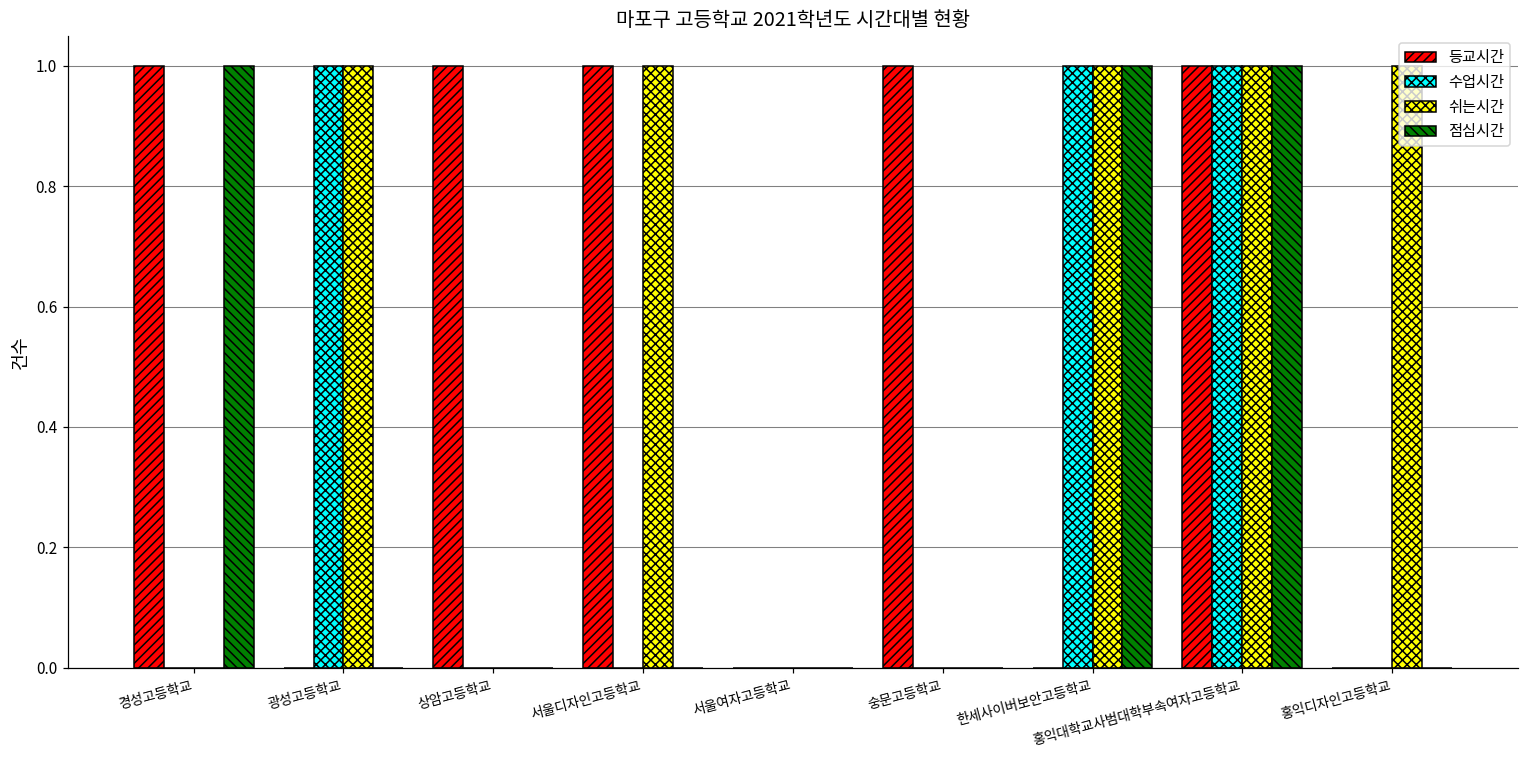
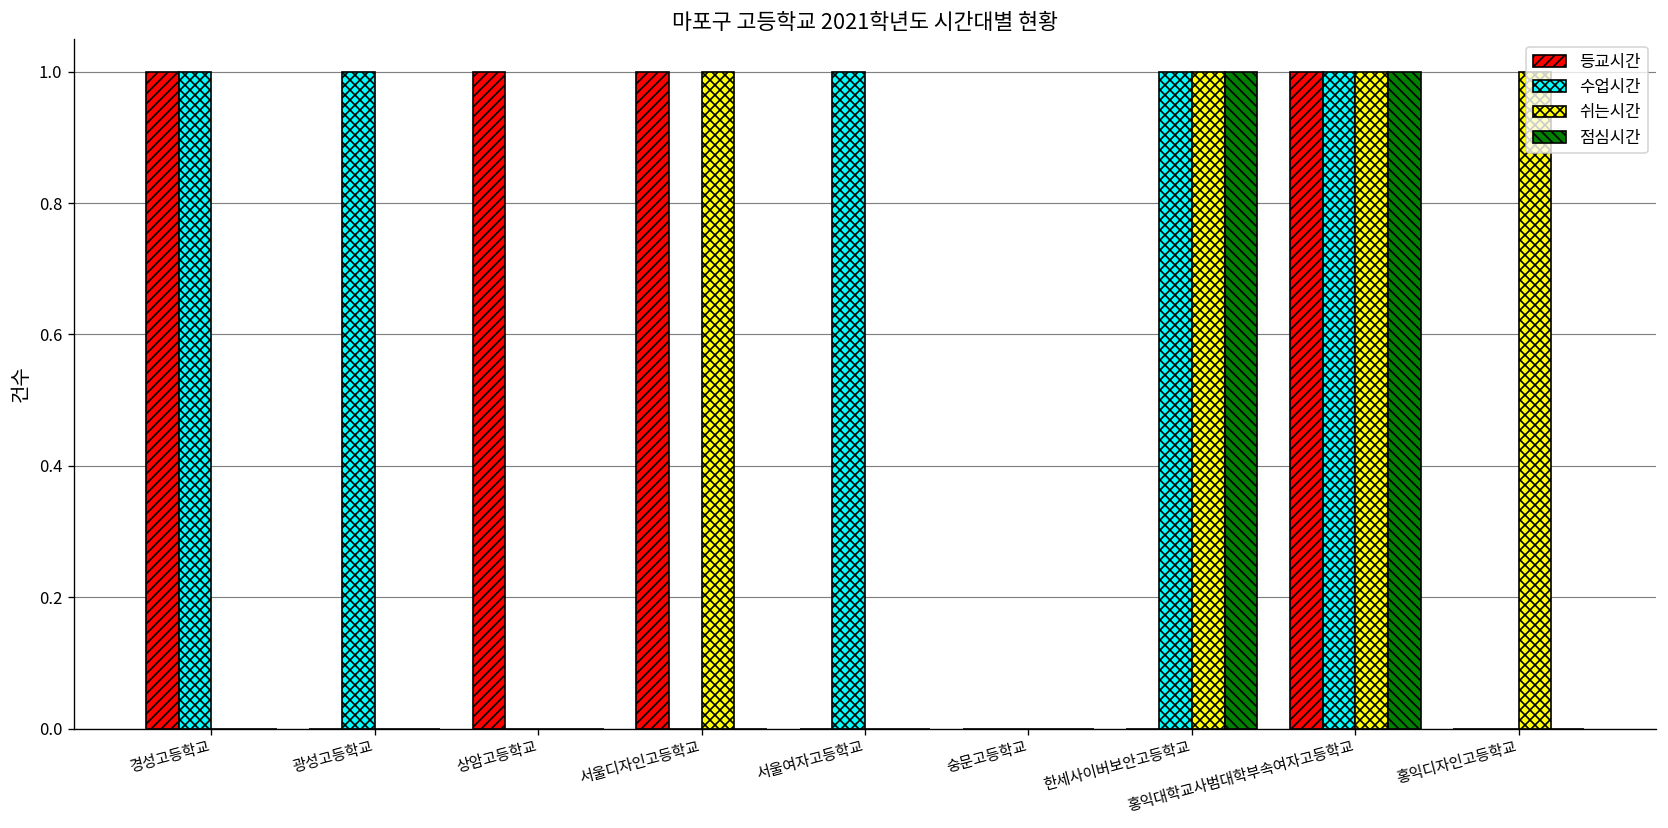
  {
    "등교시간": {
      "경성고등학교": 1,
      "광성고등학교": 0,
      "상암고등학교": 1,
      "서울디자인고등학교": 1,
      "서울여자고등학교": 0,
-     "숭문고등학교": 1,
+     "숭문고등학교": 0,
      "한세사이버보안고등학교": 0,
      "홍익대학교사범대학부속여자고등학교": 1,
      "홍익디자인고등학교": 0
    },
    "수업시간": {
-     "경성고등학교": 0,
+     "경성고등학교": 1,
      "광성고등학교": 1,
      "상암고등학교": 0,
      "서울디자인고등학교": 0,
-     "서울여자고등학교": 0,
+     "서울여자고등학교": 1,
      "숭문고등학교": 0,
      "한세사이버보안고등학교": 1,
      "홍익대학교사범대학부속여자고등학교": 1,
      "홍익디자인고등학교": 0
    },
    "쉬는시간": {
      "경성고등학교": 0,
-     "광성고등학교": 1,
+     "광성고등학교": 0,
      "상암고등학교": 0,
      "서울디자인고등학교": 1,
      "서울여자고등학교": 0,
      "숭문고등학교": 0,
      "한세사이버보안고등학교": 1,
      "홍익대학교사범대학부속여자고등학교": 1
    },
    "점심시간": {
-     "경성고등학교": 1,
+     "경성고등학교": 0,
      "광성고등학교": 0,
      "상암고등학교": 0,
      "서울디자인고등학교": 0,
      "서울여자고등학교": 0,
      "숭문고등학교": 0,
      "한세사이버보안고등학교": 1,
      "홍익대학교사범대학부속여자고등학교": 1,
      "홍익디자인고등학교": 0
    }
  }
